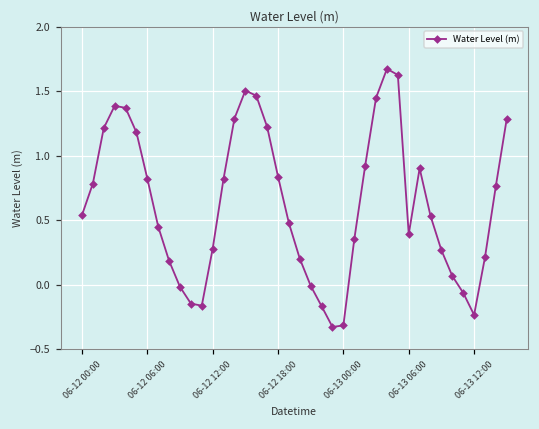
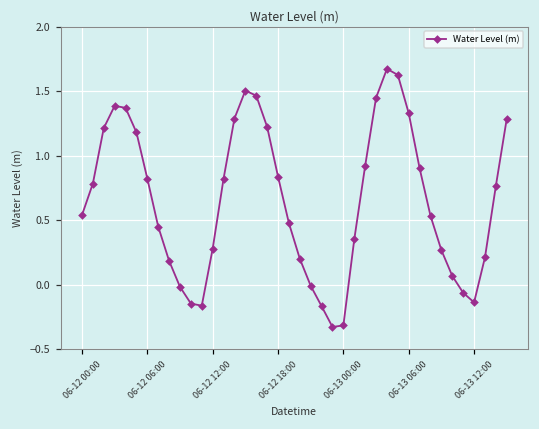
  {
    "06-12 00:00": 0.54,
    "06-12 06:00": 0.82,
    "06-12 12:00": 0.28,
    "06-12 18:00": 0.84,
    "06-13 00:00": -0.32,
-   "06-13 06:00": 0.39,
-   "06-13 12:00": -0.24
+   "06-13 06:00": 1.33,
+   "06-13 12:00": -0.14
  }
